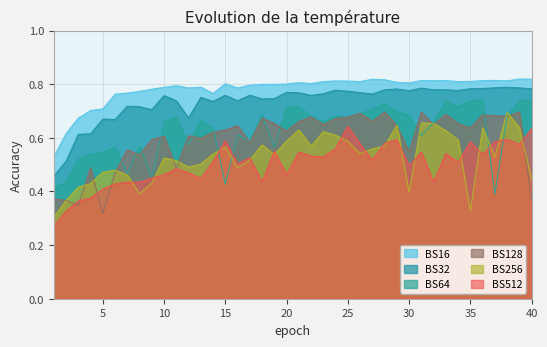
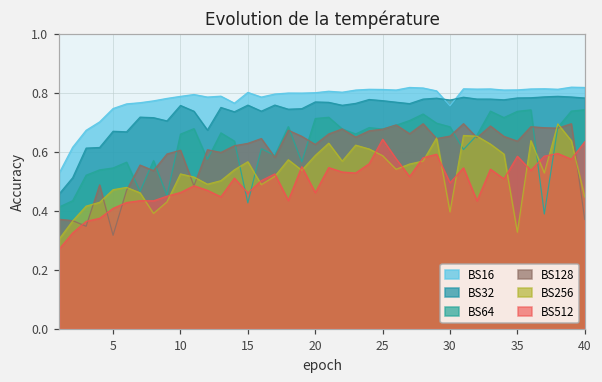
  {
    "BS16": {
-     "5": 0.71,
+     "5": 0.75,
      "10": 0.79,
      "15": 0.80,
      "20": 0.80,
      "25": 0.81,
-     "30": 0.80,
+     "30": 0.76,
      "35": 0.81,
      "40": 0.82
    },
    "BS128": {
      "5": 0.32,
      "10": 0.61,
      "15": 0.63,
      "20": 0.63,
-     "30": 0.55,
+     "30": 0.65,
      "35": 0.64,
      "40": 0.37
    },
    "BS256": {
      "5": 0.47,
      "10": 0.53,
      "15": 0.57,
      "20": 0.59,
      "25": 0.59,
      "30": 0.40,
      "35": 0.33,
      "40": 0.45
    },
    "BS512": {
      "5": 0.41,
      "10": 0.46,
-     "15": 0.59,
+     "15": 0.46,
      "20": 0.46,
      "25": 0.64,
      "30": 0.50,
      "35": 0.59,
      "40": 0.63
    }
  }
